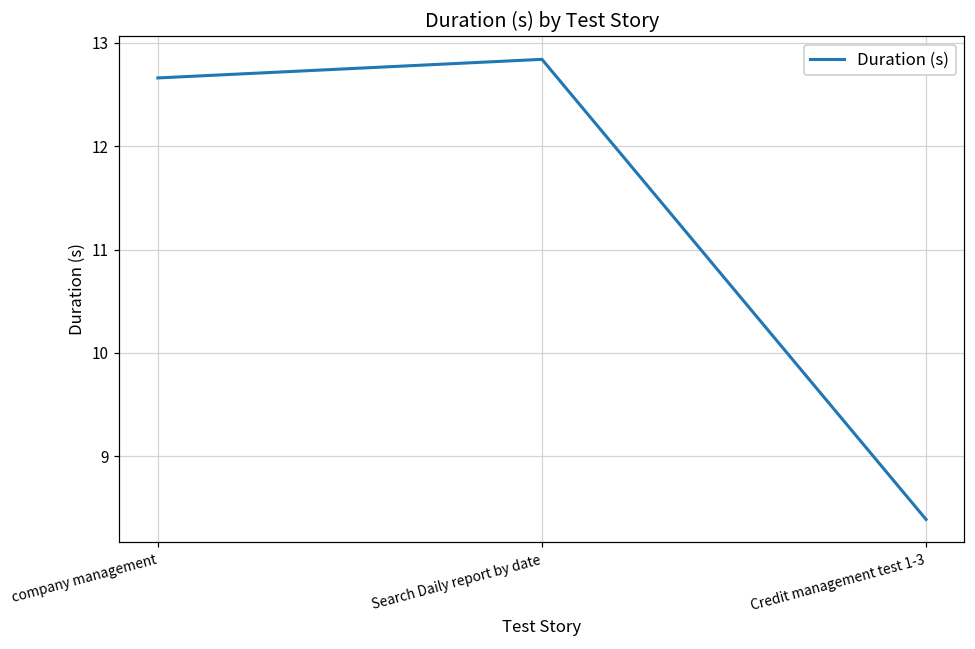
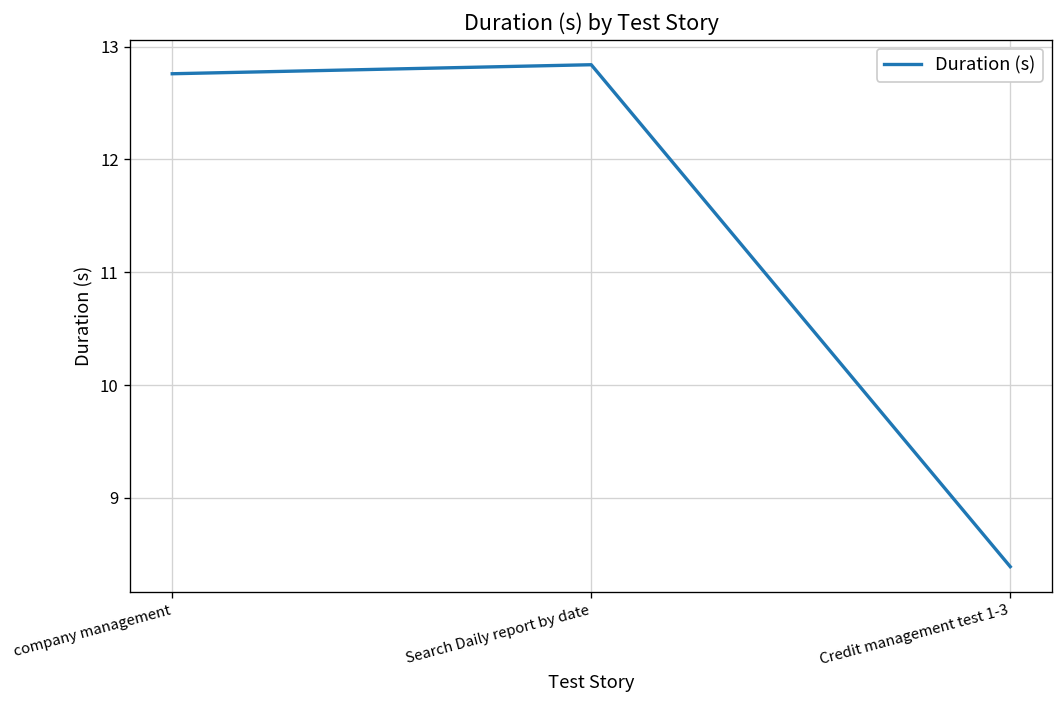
  {
-   "company management": 12.7,
+   "company management": 12.8,
    "Search Daily report by date": 12.8,
    "Credit management test 1-3": 8.4
  }
